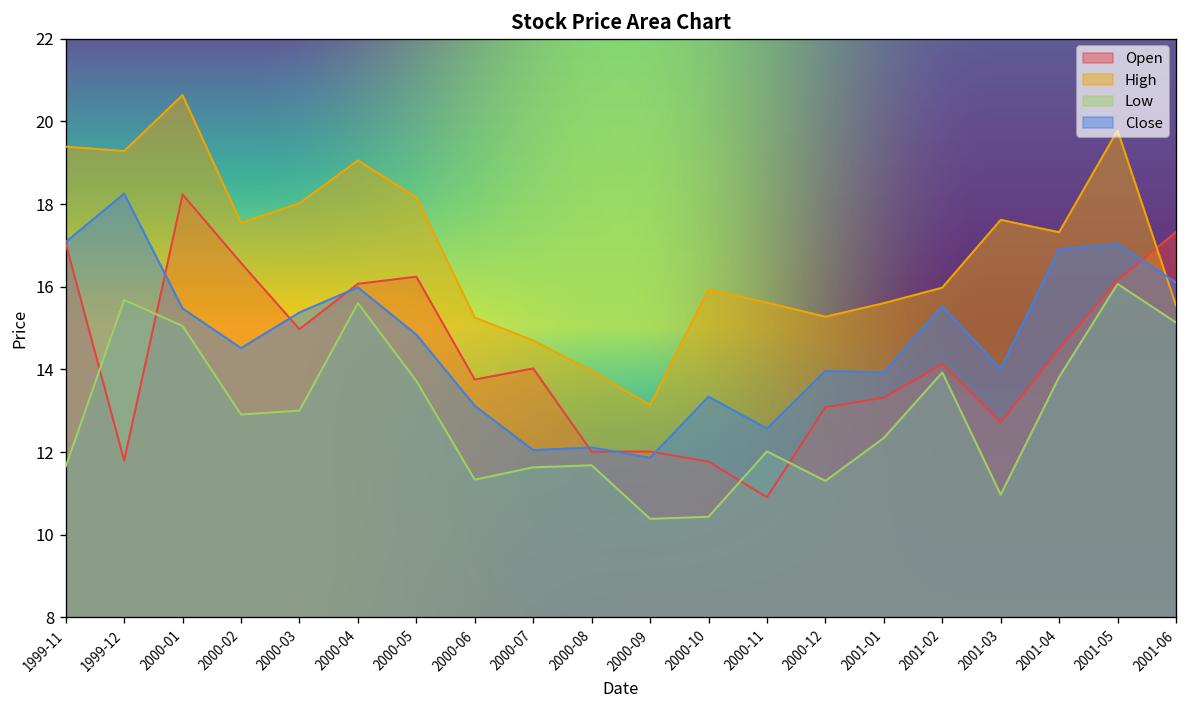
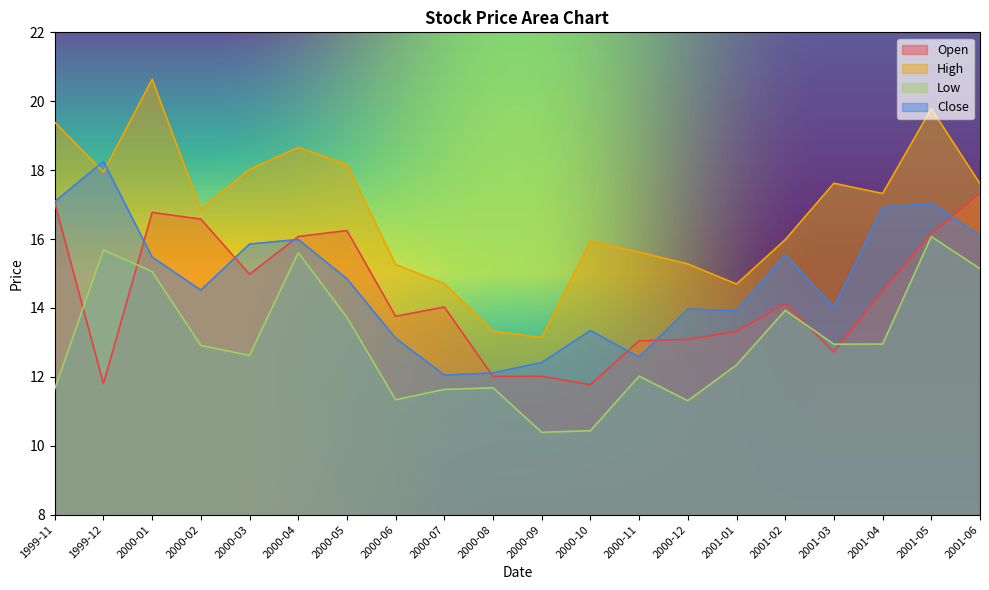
  {
    "Open": {
      "1999-12": 11.8,
-     "2000-01": 18.2,
+     "2000-01": 16.8,
      "2000-02": 16.6,
      "2000-03": 15.0,
      "2000-04": 16.1,
      "2000-05": 16.2,
      "2000-06": 13.8,
      "2000-07": 14.0,
      "2000-08": 12.0,
      "2000-09": 12.0,
      "2000-10": 11.8,
-     "2000-11": 10.9,
+     "2000-11": 13.0,
      "2000-12": 13.1,
      "2001-01": 13.3,
      "2001-02": 14.1,
      "2001-03": 12.7,
      "2001-04": 14.5,
      "2001-05": 16.2,
      "2001-06": 17.3
    },
    "High": {
      "1999-11": 19.4,
-     "1999-12": 19.3,
+     "1999-12": 17.9,
      "2000-01": 20.6,
-     "2000-02": 17.5,
+     "2000-02": 16.9,
      "2000-03": 18.0,
-     "2000-04": 19.1,
+     "2000-04": 18.7,
      "2000-05": 18.2,
      "2000-06": 15.3,
      "2000-07": 14.7,
-     "2000-08": 14.0,
+     "2000-08": 13.3,
      "2000-09": 13.1,
      "2000-10": 15.9,
      "2000-11": 15.6,
      "2000-12": 15.3,
-     "2001-01": 15.6,
+     "2001-01": 14.7,
      "2001-02": 16.0,
      "2001-03": 17.6,
      "2001-04": 17.3,
-     "2001-06": 15.6
+     "2001-06": 17.6
    },
    "Low": {
      "1999-11": 11.7,
      "1999-12": 15.7,
      "2000-01": 15.1,
      "2000-02": 12.9,
-     "2000-03": 13.0,
+     "2000-03": 12.6,
      "2000-04": 15.6,
      "2000-05": 13.7,
      "2000-06": 11.3,
      "2000-07": 11.6,
      "2000-08": 11.7,
      "2000-09": 10.4,
      "2000-10": 10.4,
      "2000-11": 12.0,
      "2000-12": 11.3,
      "2001-01": 12.3,
      "2001-02": 13.9,
-     "2001-03": 11.0,
-     "2001-04": 13.8,
+     "2001-03": 12.9,
+     "2001-04": 13.0,
      "2001-05": 16.1,
      "2001-06": 15.1
    },
    "Close": {
      "1999-12": 18.3,
      "2000-01": 15.5,
      "2000-02": 14.5,
-     "2000-03": 15.4,
+     "2000-03": 15.9,
      "2000-04": 16.0,
      "2000-05": 14.8,
      "2000-06": 13.1,
      "2000-07": 12.0,
      "2000-08": 12.1,
-     "2000-09": 11.9,
+     "2000-09": 12.4,
      "2000-10": 13.3,
      "2000-11": 12.6,
      "2000-12": 14.0,
      "2001-01": 13.9,
      "2001-02": 15.5,
      "2001-03": 14.0,
      "2001-04": 16.9,
      "2001-05": 17.0,
      "2001-06": 16.1
    }
  }
